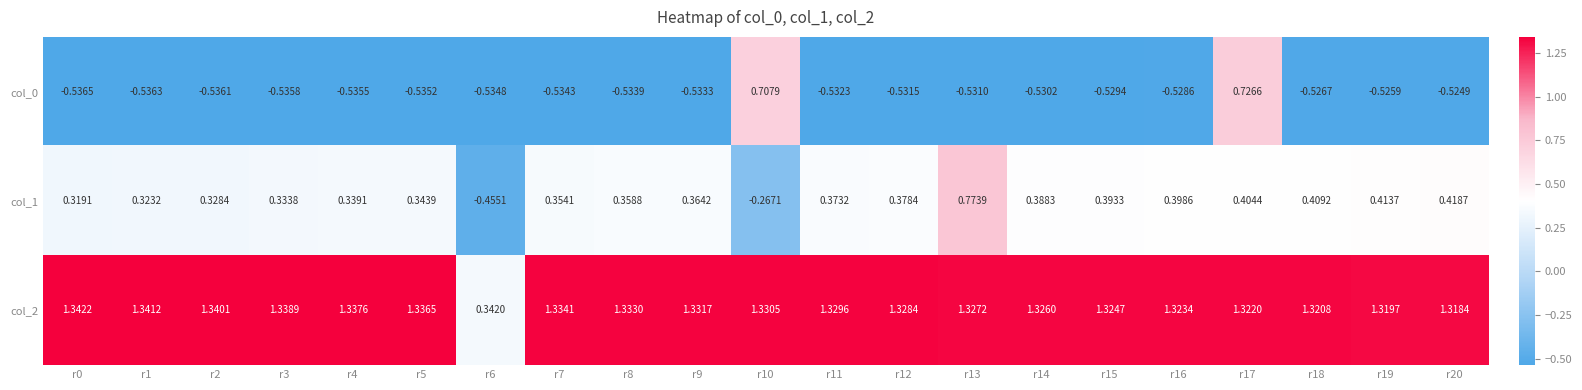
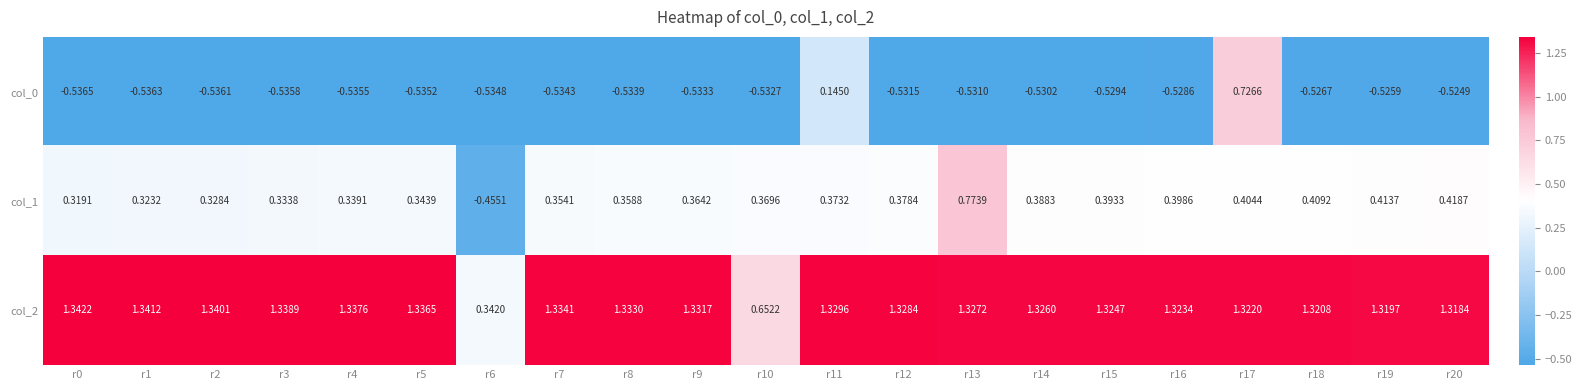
  {
    "col_0": {
      "r0": -0.5365,
      "r1": -0.5363,
      "r2": -0.5361,
      "r3": -0.5358,
      "r4": -0.5355,
      "r5": -0.5352,
      "r6": -0.5348,
      "r7": -0.5343,
      "r8": -0.5339,
      "r9": -0.5333,
-     "r10": 0.7079,
-     "r11": -0.5323,
+     "r10": -0.5327,
+     "r11": 0.1450,
      "r12": -0.5315,
      "r13": -0.5310,
      "r14": -0.5302,
      "r15": -0.5294,
      "r16": -0.5286,
      "r17": 0.7266,
      "r18": -0.5267,
      "r19": -0.5259,
      "r20": -0.5249
    },
    "col_1": {
      "r0": 0.3191,
      "r1": 0.3232,
      "r2": 0.3284,
      "r3": 0.3338,
      "r4": 0.3391,
      "r5": 0.3439,
      "r6": -0.4551,
      "r7": 0.3541,
      "r8": 0.3588,
      "r9": 0.3642,
-     "r10": -0.2671,
+     "r10": 0.3696,
      "r11": 0.3732,
      "r12": 0.3784,
      "r13": 0.7739,
      "r14": 0.3883,
      "r15": 0.3933,
      "r16": 0.3986,
      "r17": 0.4044,
      "r18": 0.4092,
      "r19": 0.4137,
      "r20": 0.4187
    },
    "col_2": {
      "r0": 1.3422,
      "r1": 1.3412,
      "r2": 1.3401,
      "r3": 1.3389,
      "r4": 1.3376,
      "r5": 1.3365,
      "r6": 0.3420,
      "r7": 1.3341,
      "r8": 1.3330,
      "r9": 1.3317,
-     "r10": 1.3305,
+     "r10": 0.6522,
      "r11": 1.3296,
      "r12": 1.3284,
      "r13": 1.3272,
      "r14": 1.3260,
      "r15": 1.3247,
      "r16": 1.3234,
      "r17": 1.3220,
      "r18": 1.3208,
      "r19": 1.3197,
      "r20": 1.3184
    }
  }
